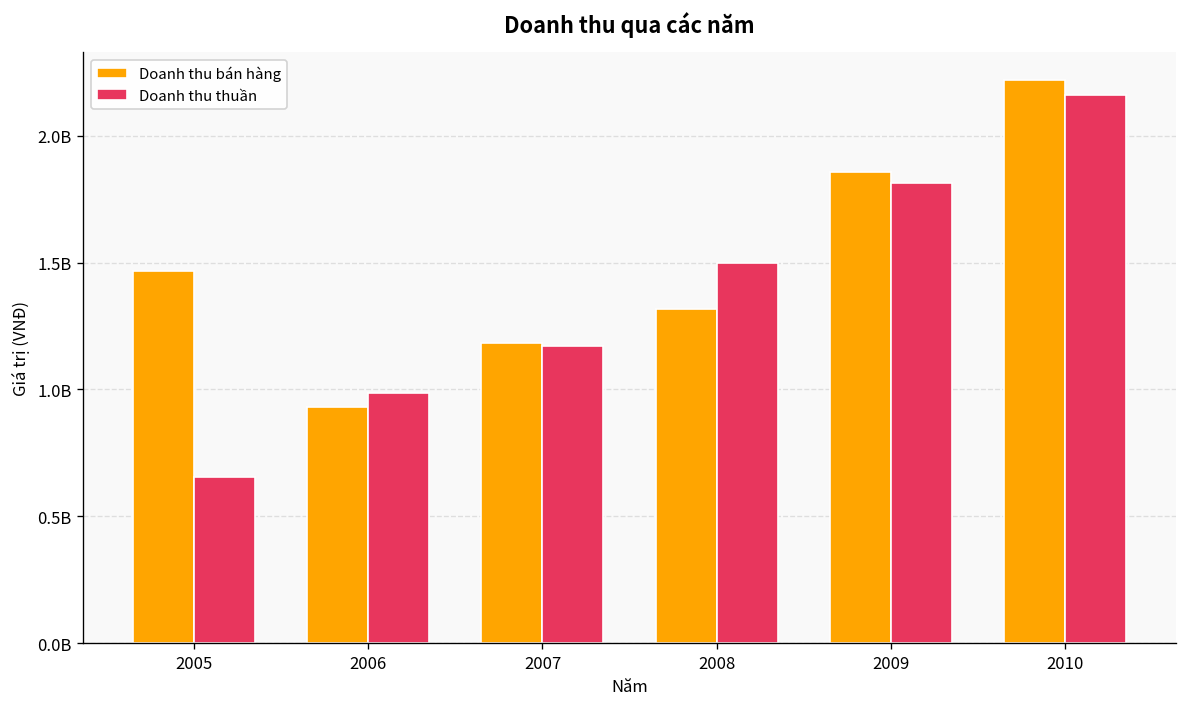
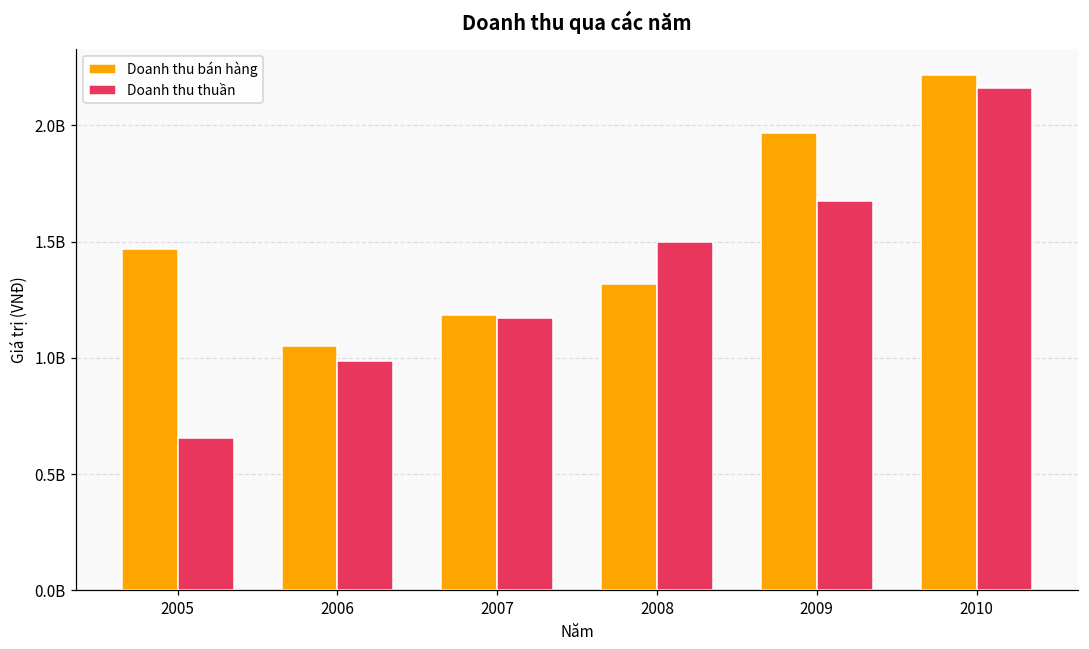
  {
    "Doanh thu bán hàng": {
      "2005": 1470000000,
-     "2006": 930000000,
+     "2006": 1050000000,
      "2007": 1180000000,
      "2008": 1320000000,
-     "2009": 1860000000,
+     "2009": 1970000000,
      "2010": 2220000000
    },
    "Doanh thu thuần": {
      "2005": 660000000,
      "2006": 990000000,
      "2007": 1170000000,
      "2008": 1500000000,
-     "2009": 1820000000,
+     "2009": 1670000000,
      "2010": 2160000000
    }
  }
